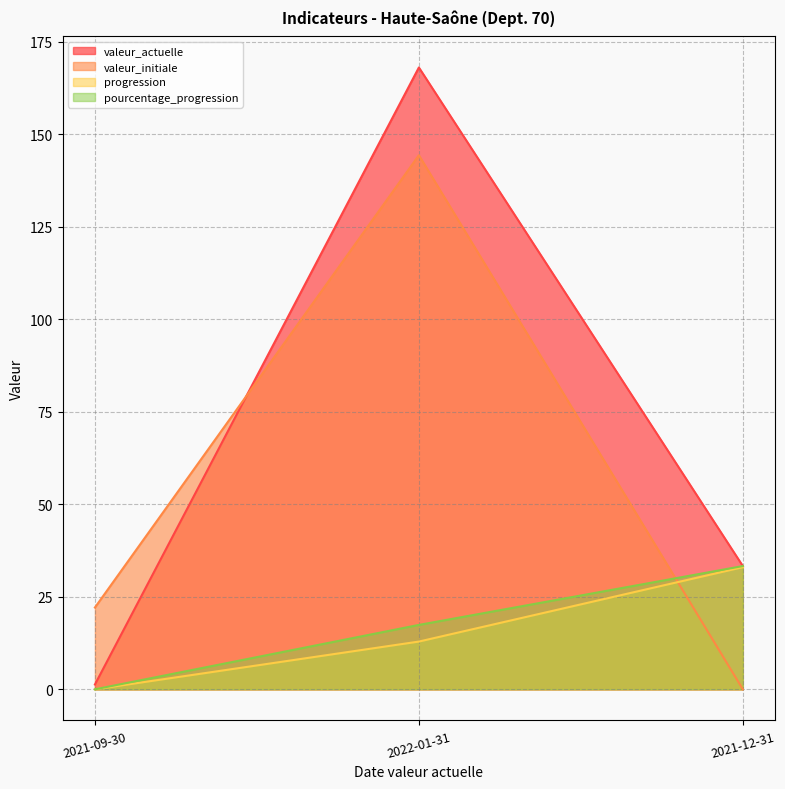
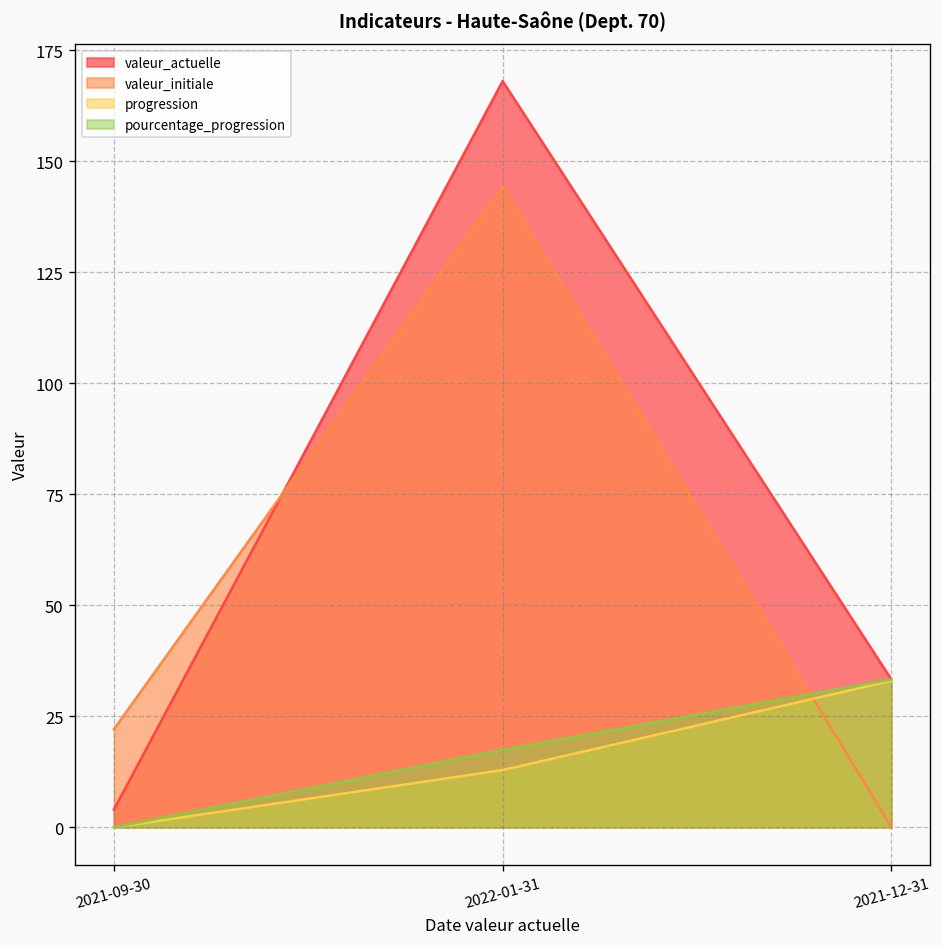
  {
    "valeur_actuelle": {
-     "2021-09-30": 1,
+     "2021-09-30": 4,
      "2022-01-31": 168
    },
    "valeur_initiale": {
      "2021-09-30": 22,
      "2022-01-31": 144,
      "2021-12-31": 0
    },
    "progression": {
      "2022-01-31": 13
    },
    "pourcentage_progression": {
      "2022-01-31": 17
    }
  }
